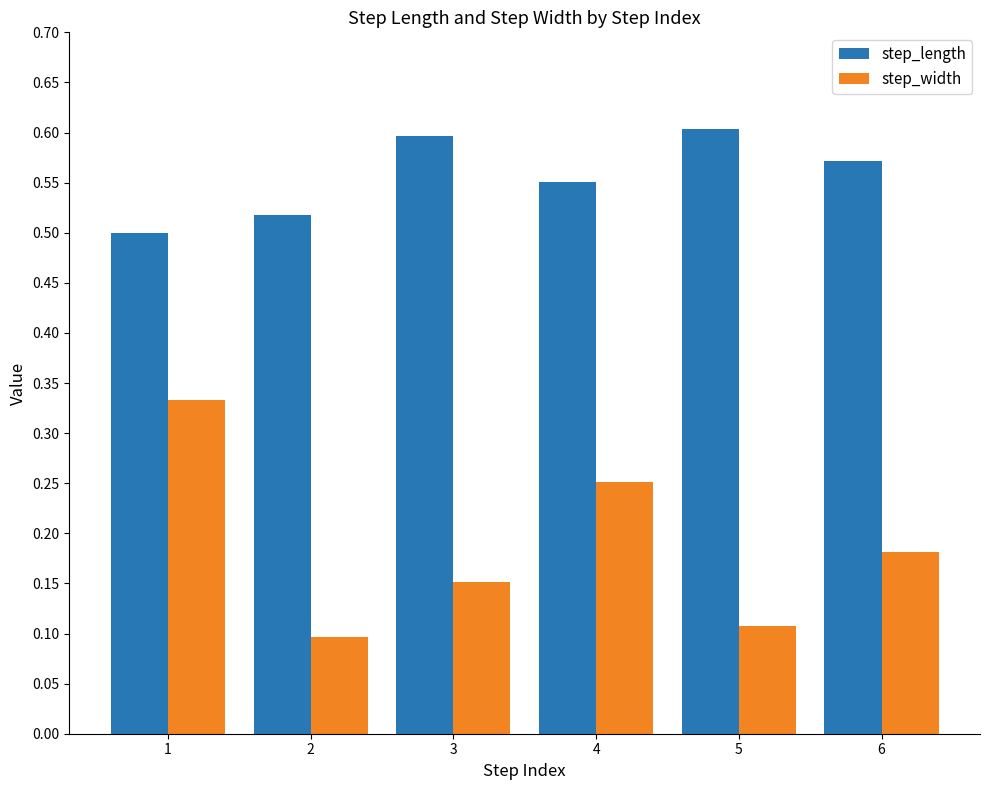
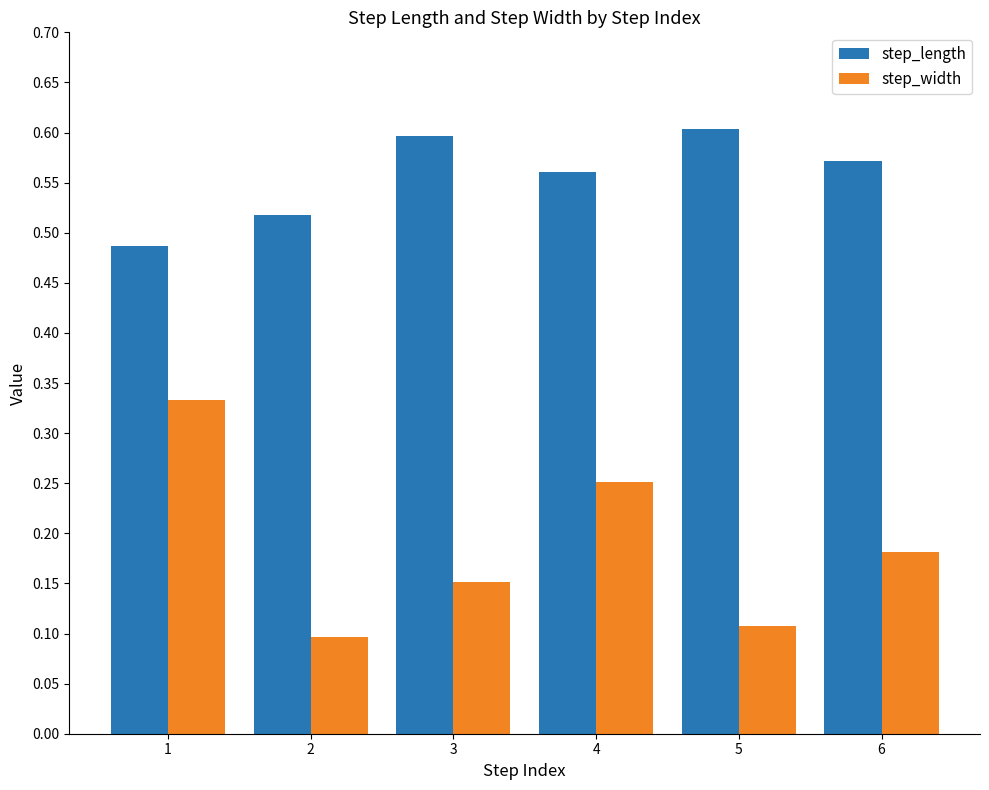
  {
    "step_length": {
-     "1": 0.500,
+     "1": 0.486,
      "2": 0.517,
      "3": 0.597,
-     "4": 0.550,
+     "4": 0.561,
      "5": 0.603,
      "6": 0.571
    },
    "step_width": {
      "1": 0.333,
      "2": 0.097,
      "3": 0.151,
      "4": 0.252,
      "5": 0.107,
      "6": 0.182
    }
  }
